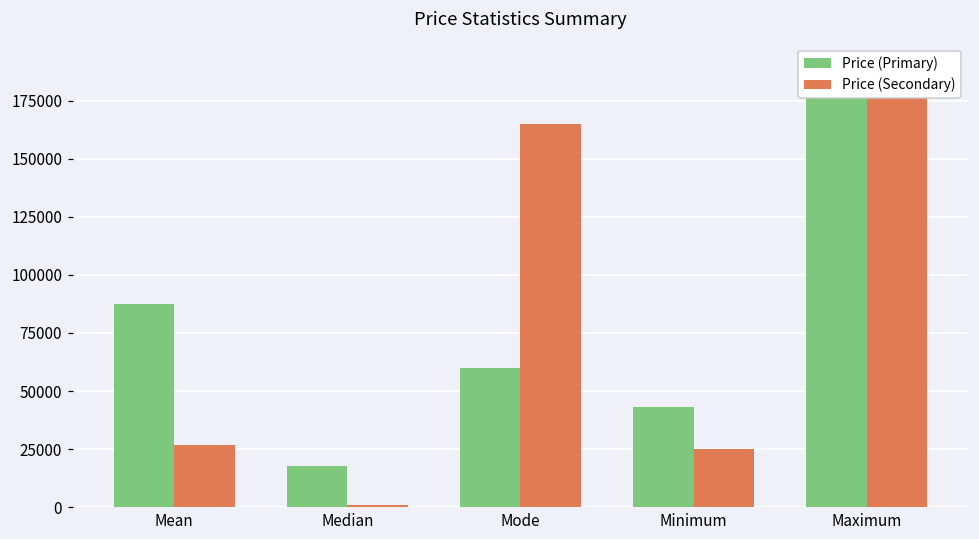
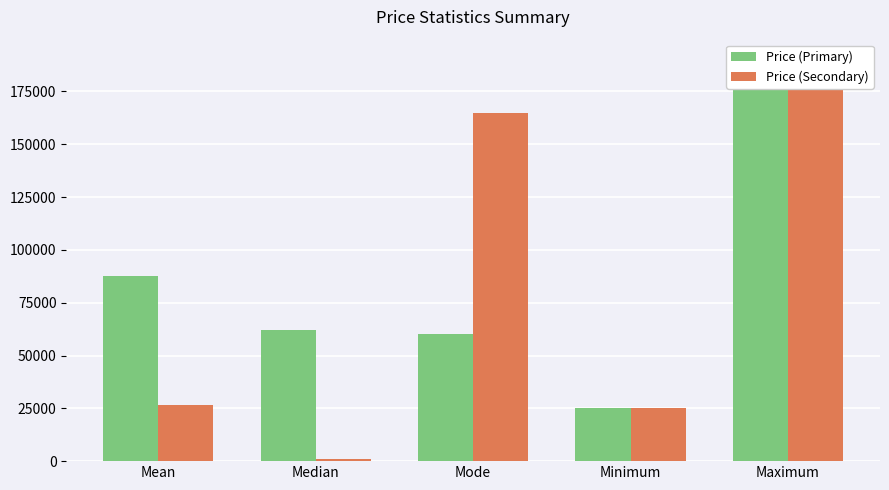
  {
    "Price (Primary)": {
      "Mean": 88000,
-     "Median": 18000,
+     "Median": 62000,
      "Mode": 60000,
-     "Minimum": 43000
+     "Minimum": 25000
    },
    "Price (Secondary)": {
      "Mean": 27000,
      "Mode": 165000,
      "Minimum": 25000
    }
  }
